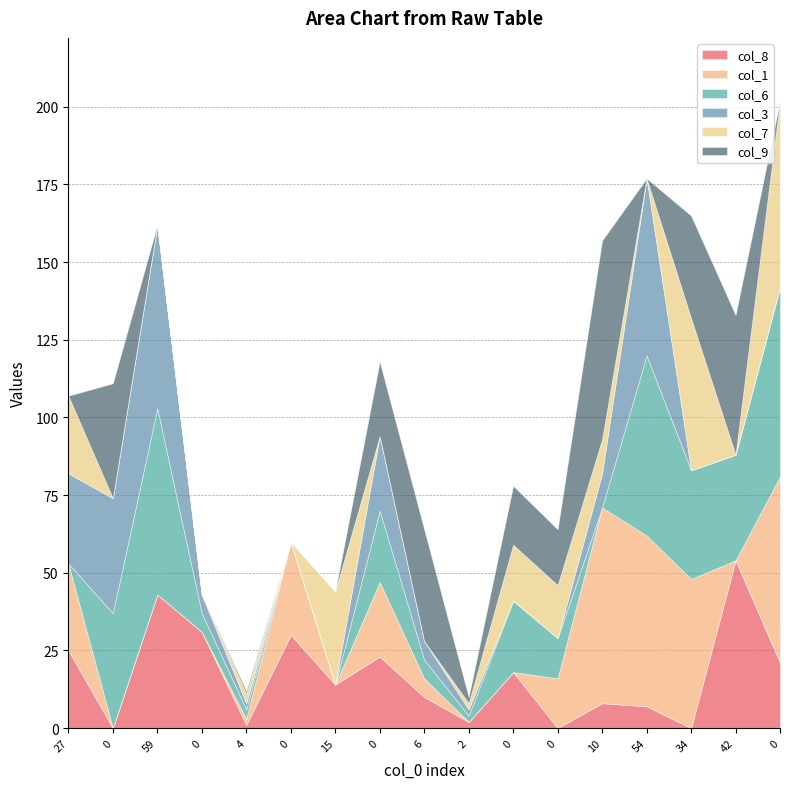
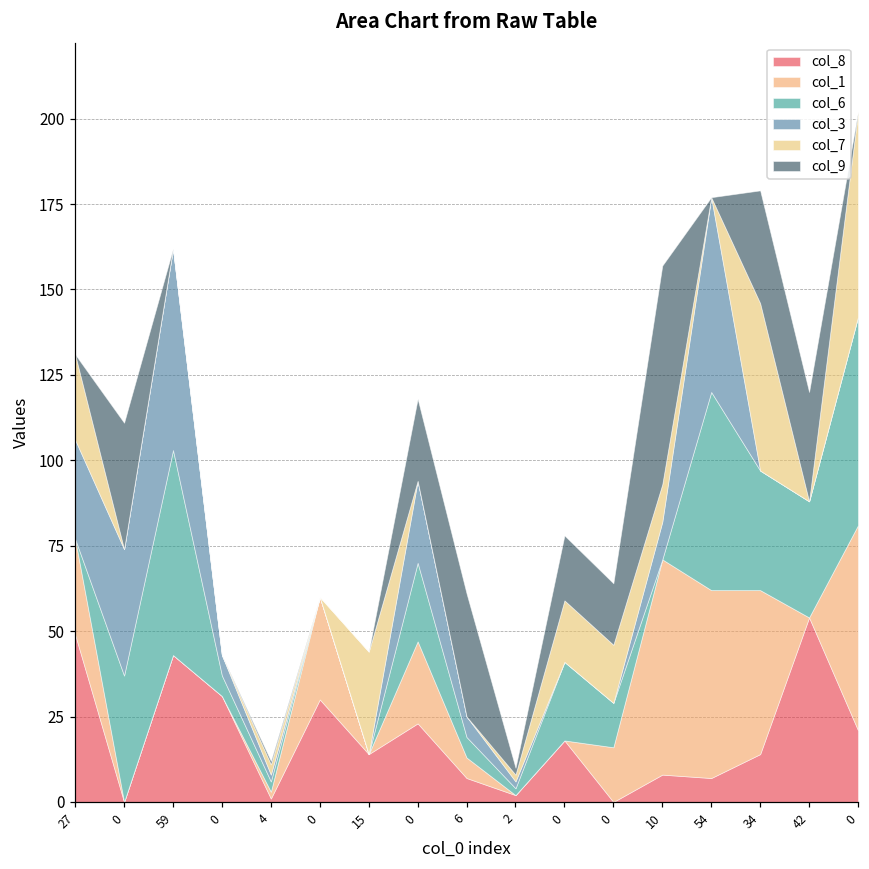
  {
    "col_8": {
-     "27": 25,
+     "27": 49,
      "4": 1,
-     "6": 10,
+     "6": 7,
      "10": 8,
      "54": 7,
-     "34": 0
+     "34": 14
    },
    "col_9": {
      "4": 1,
      "6": 36,
      "2": 2,
      "10": 64,
      "34": 33,
-     "42": 45
+     "42": 32
    }
  }
